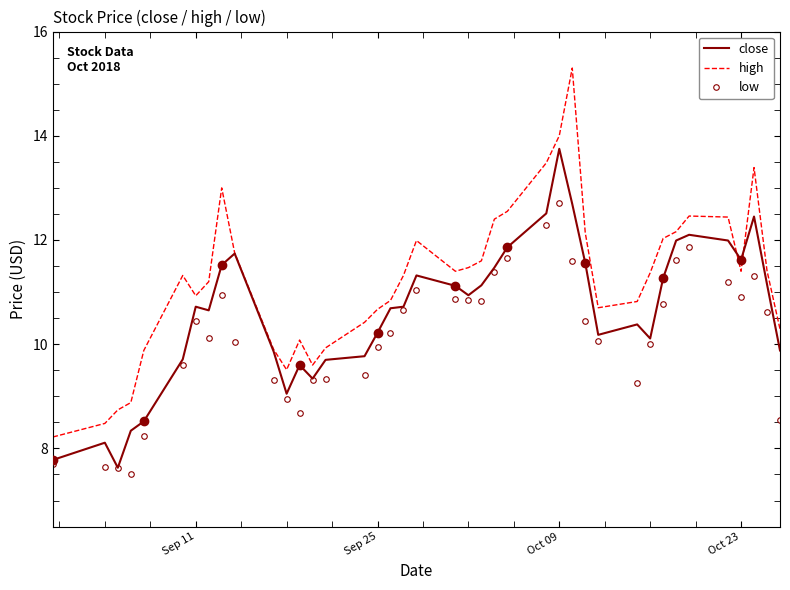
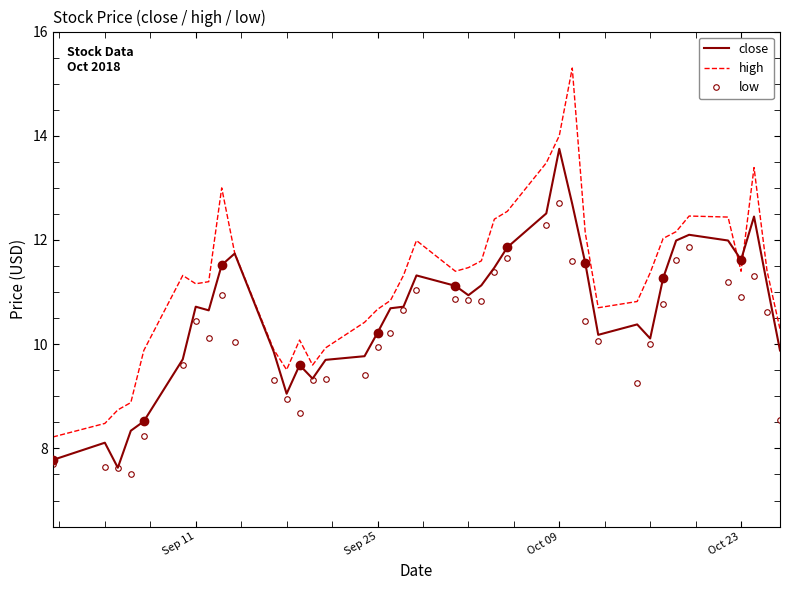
  {
    "high": {
-     "Sep 11": 10.9,
+     "Sep 11": 11.2,
      "Sep 25": 10.7,
      "Oct 09": 14.0,
      "Oct 23": 11.4
    }
  }
